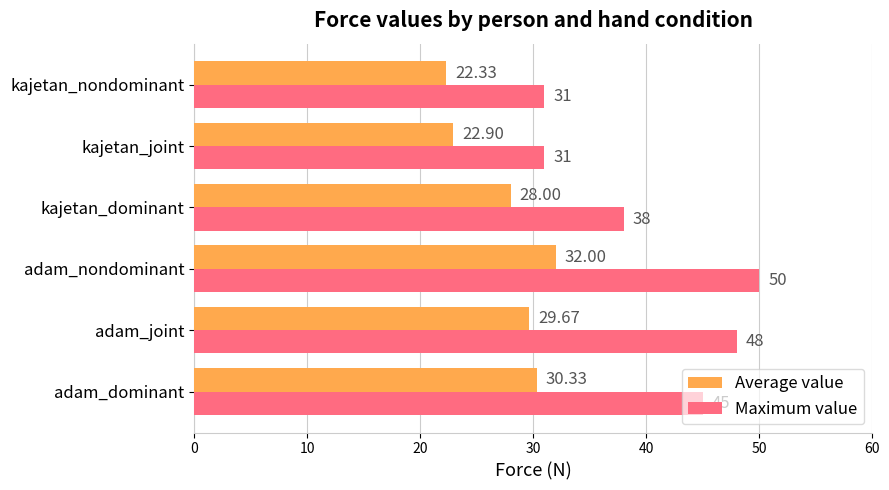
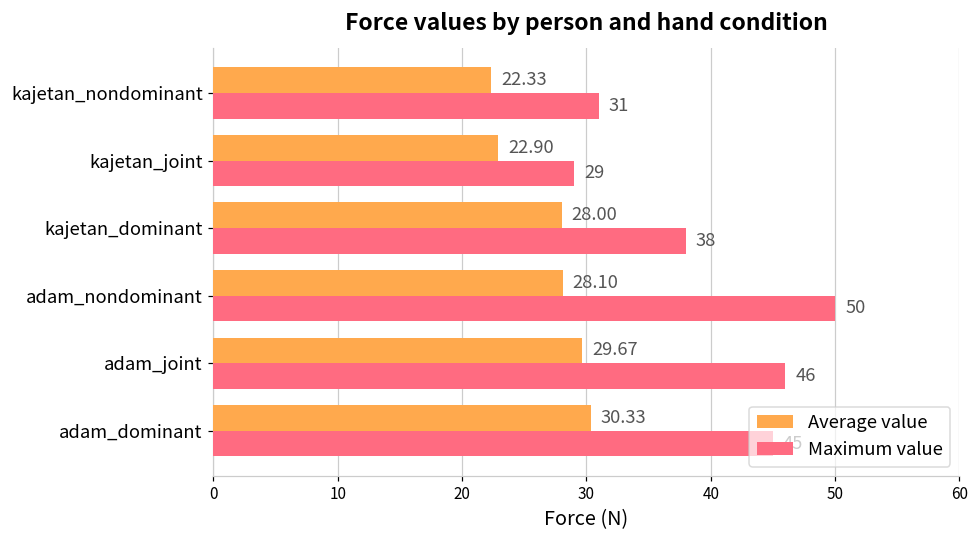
  {
    "Average value": {
      "kajetan_nondominant": 22.33,
      "kajetan_joint": 22.90,
      "kajetan_dominant": 28.00,
-     "adam_nondominant": 32.00,
+     "adam_nondominant": 28.10,
      "adam_joint": 29.67,
      "adam_dominant": 30.33
    },
    "Maximum value": {
      "kajetan_nondominant": 31,
-     "kajetan_joint": 31,
+     "kajetan_joint": 29,
      "kajetan_dominant": 38,
      "adam_nondominant": 50,
-     "adam_joint": 48
+     "adam_joint": 46
    }
  }
